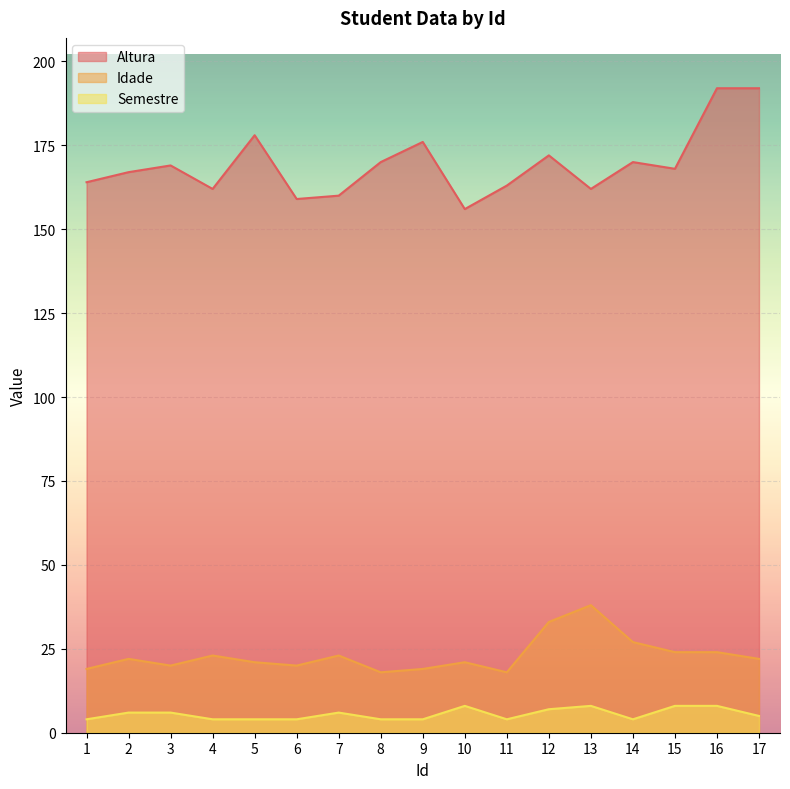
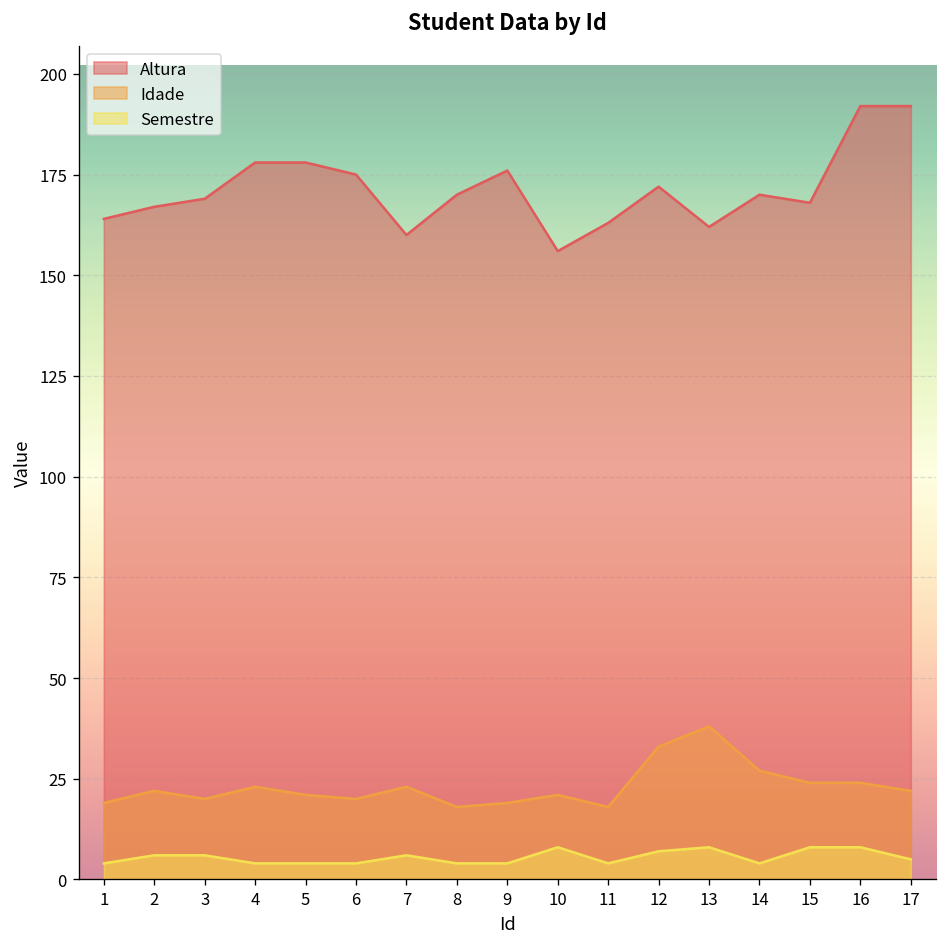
  {
    "Altura": {
      "1": 164,
      "2": 167,
      "3": 169,
-     "4": 162,
+     "4": 178,
      "5": 178,
-     "6": 159,
+     "6": 175,
      "7": 160,
      "8": 170,
      "9": 176,
      "10": 156,
      "11": 163,
      "12": 172,
      "13": 162,
      "14": 170,
      "15": 168,
      "16": 192,
      "17": 192
    }
  }
